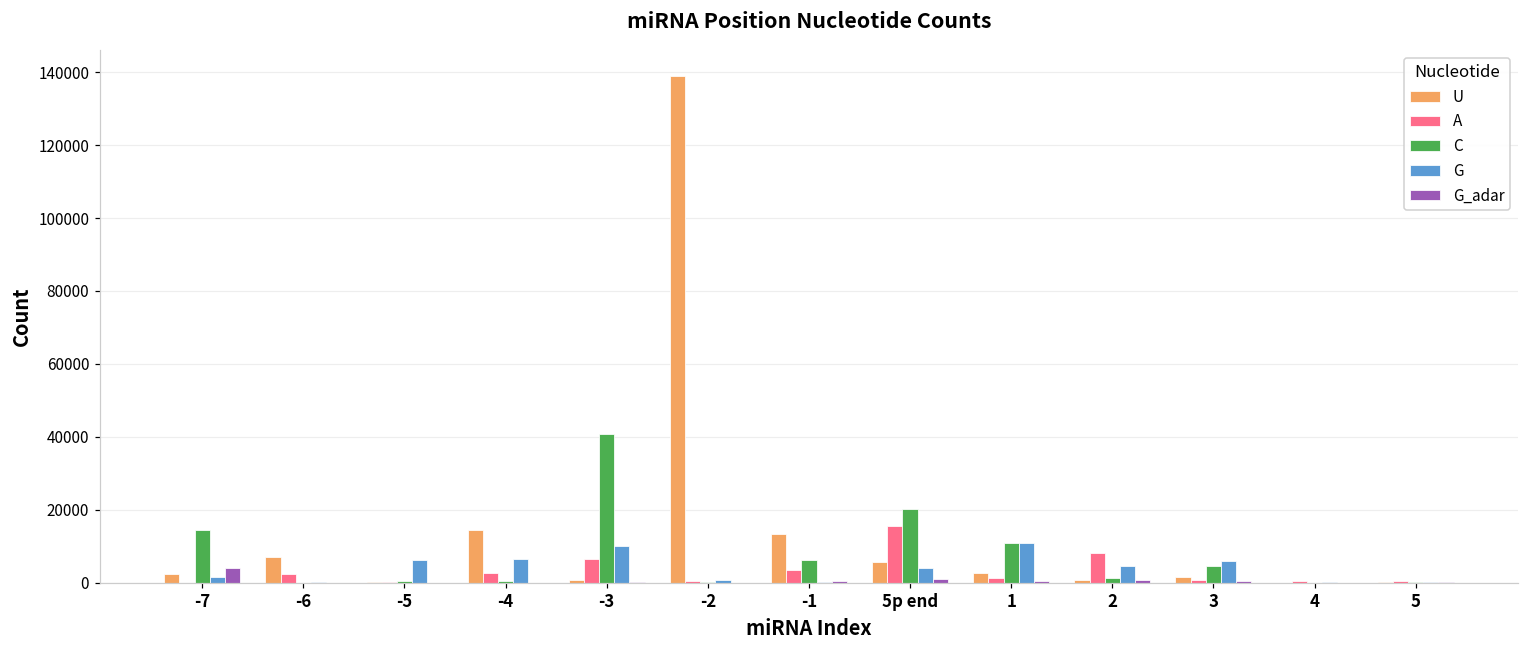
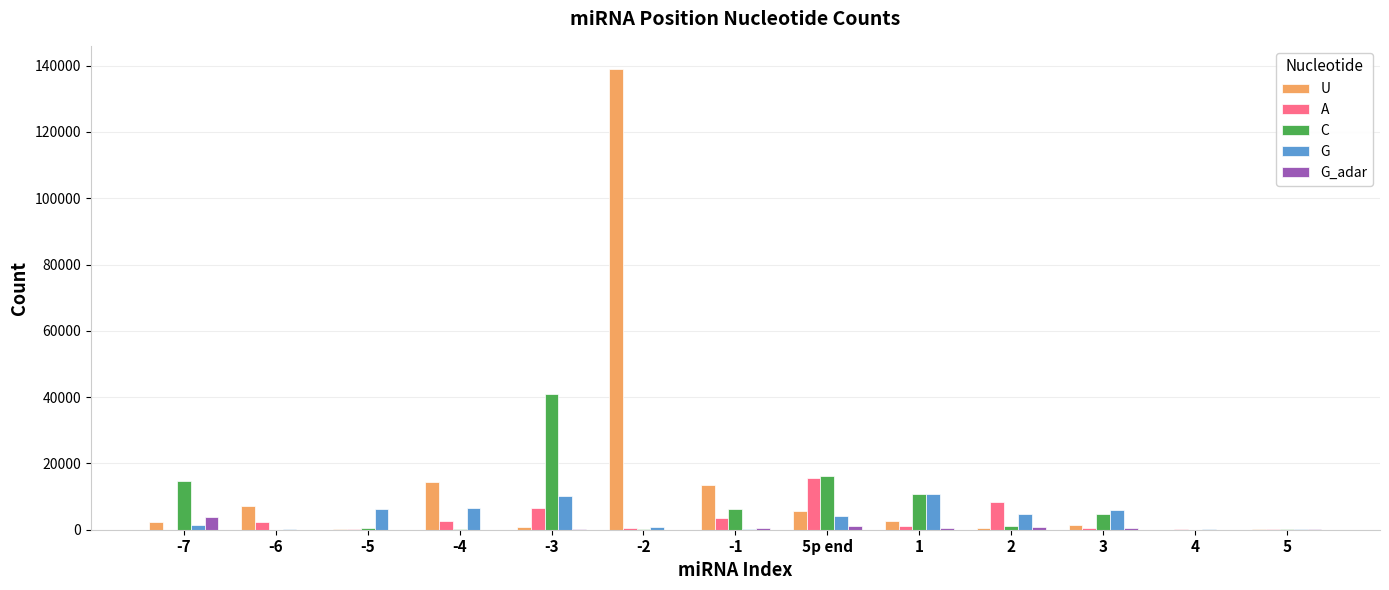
  {
    "U": {
      "-7": 2000,
      "-6": 7000,
      "-4": 14000,
      "-3": 1000,
      "-2": 139000,
      "-1": 13000,
      "5p end": 6000,
      "1": 3000,
      "3": 1000
    },
    "A": {
      "-7": 0,
      "-6": 2000,
      "-4": 3000,
      "-3": 7000,
      "-1": 4000,
      "5p end": 16000,
      "1": 1000,
      "2": 8000
    },
    "C": {
      "-7": 15000,
      "-3": 41000,
      "-1": 6000,
-     "5p end": 20000,
+     "5p end": 16000,
      "1": 11000,
      "2": 1000,
      "3": 5000
    },
    "G": {
      "-7": 1000,
      "-5": 6000,
      "-4": 6000,
      "-3": 10000,
      "-2": 1000,
      "5p end": 4000,
      "1": 11000,
      "2": 5000,
      "3": 6000
    },
    "G_adar": {
      "-7": 4000,
      "-6": 0,
      "-5": 0,
      "-4": 0,
      "-2": 0,
      "5p end": 1000,
      "2": 1000
    }
  }
